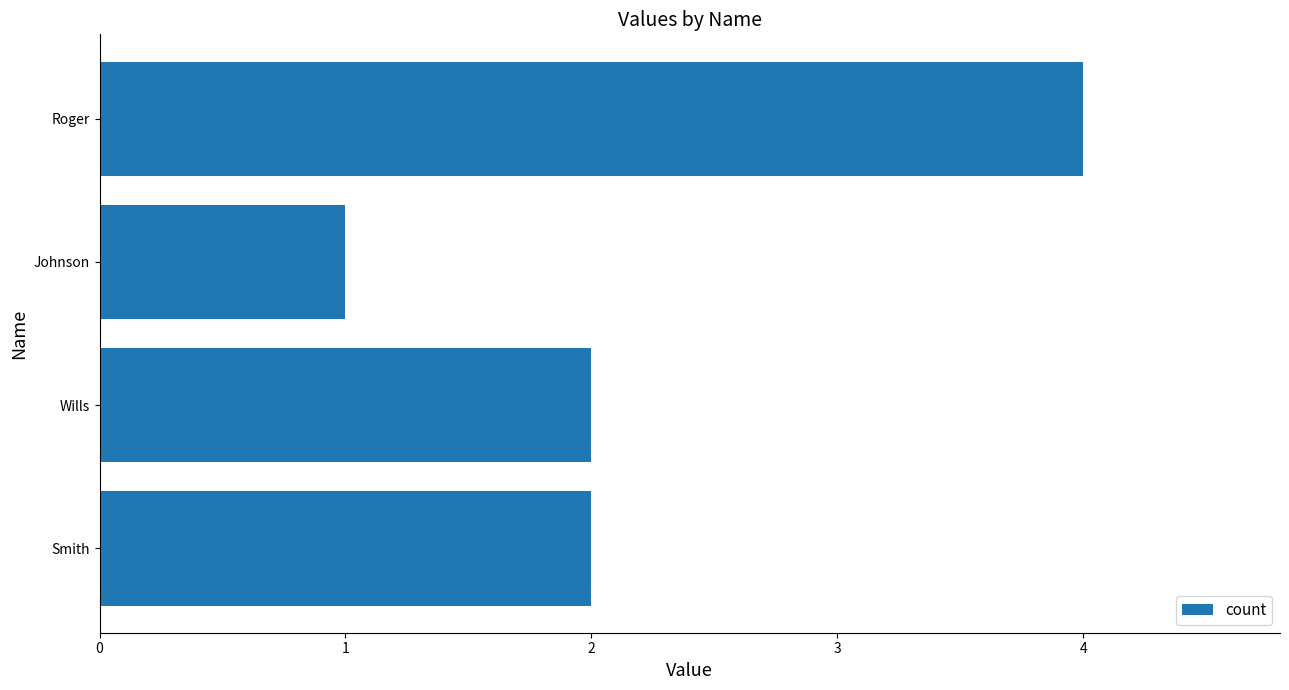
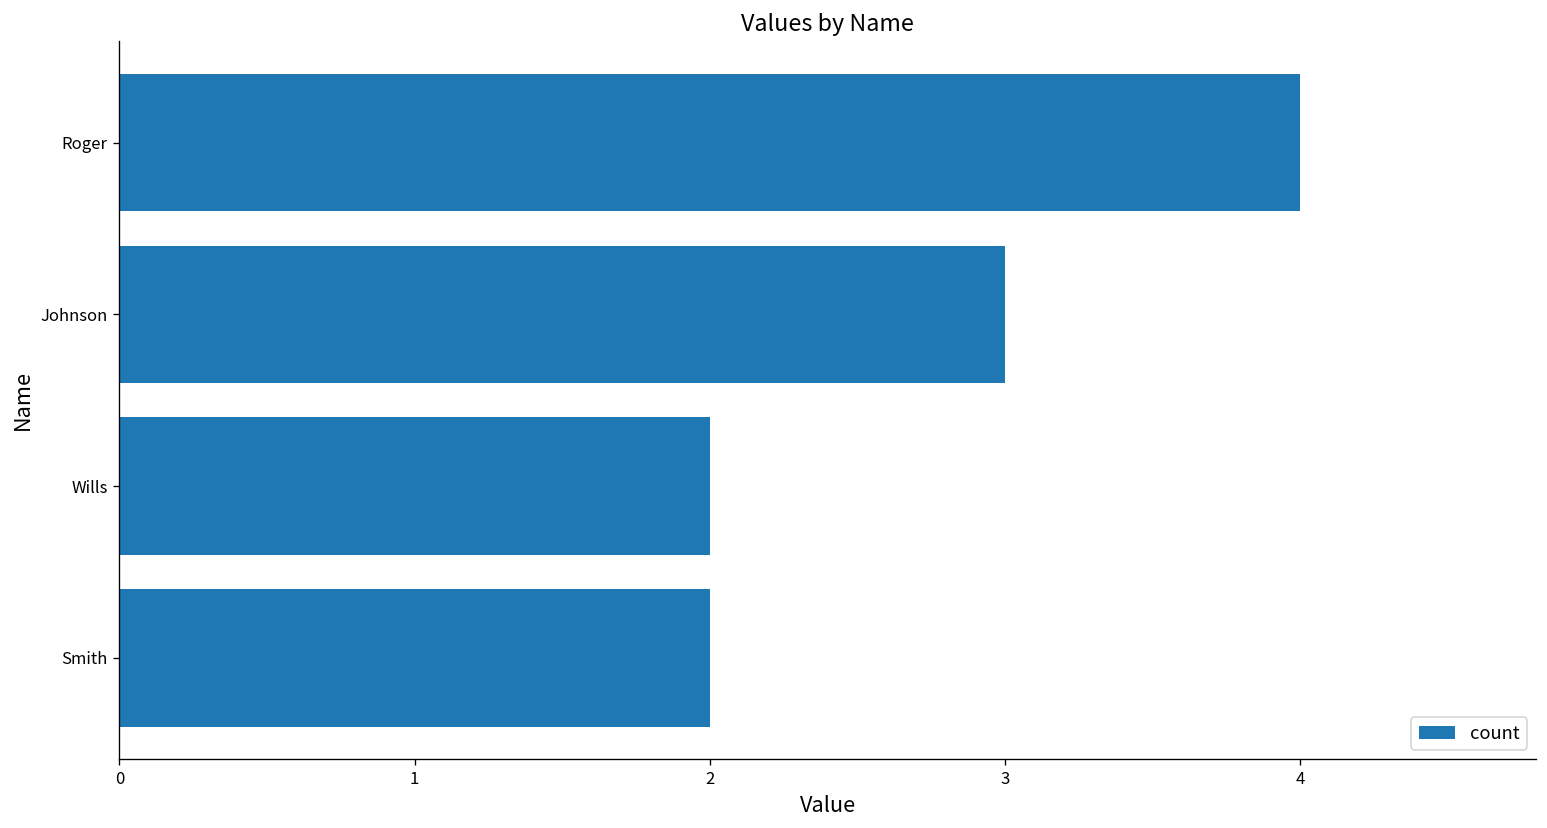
  {
    "Roger": 4,
-   "Johnson": 1,
+   "Johnson": 3,
    "Wills": 2,
    "Smith": 2
  }
